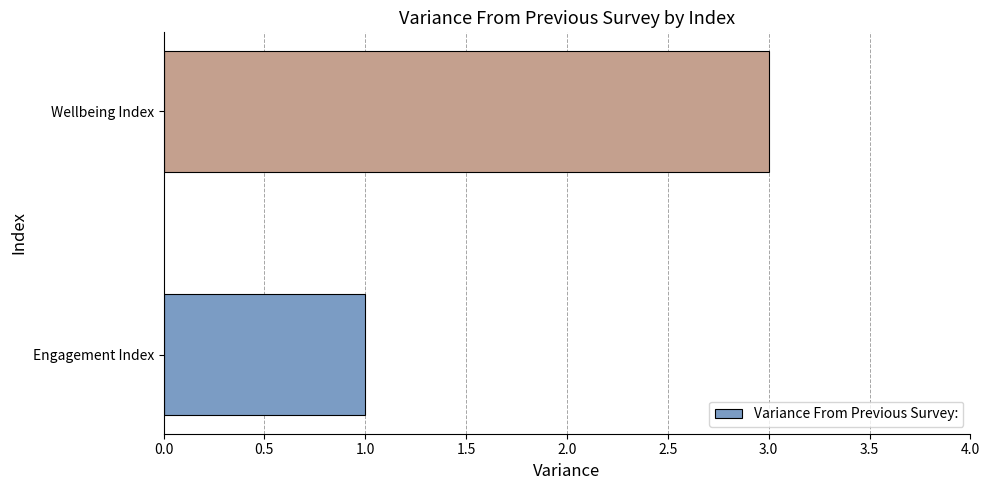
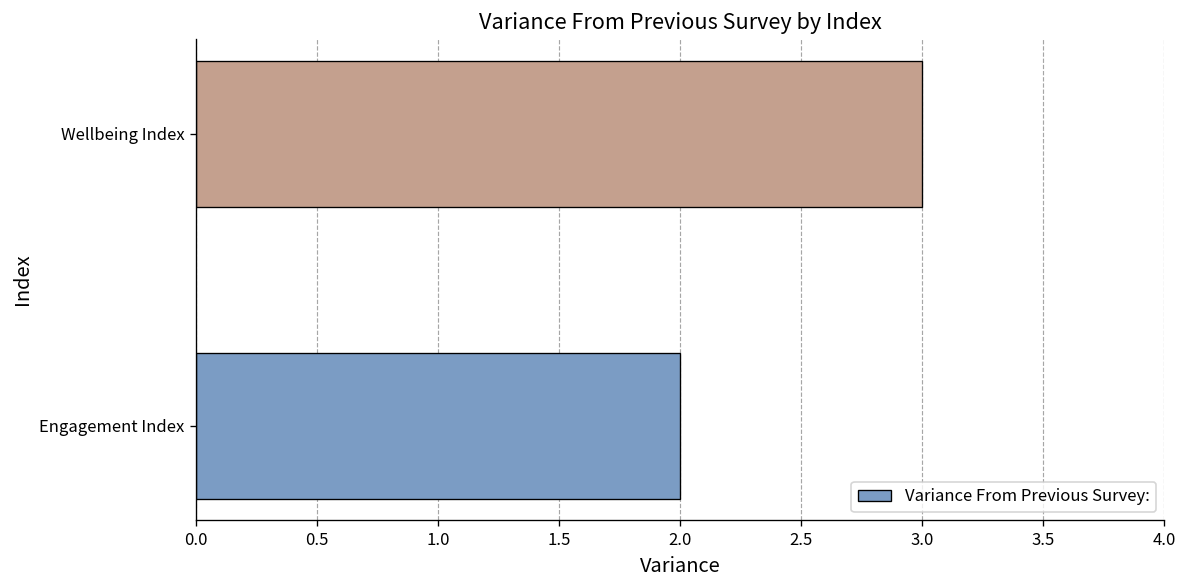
  {
    "Wellbeing Index": 3,
-   "Engagement Index": 1
+   "Engagement Index": 2
  }
